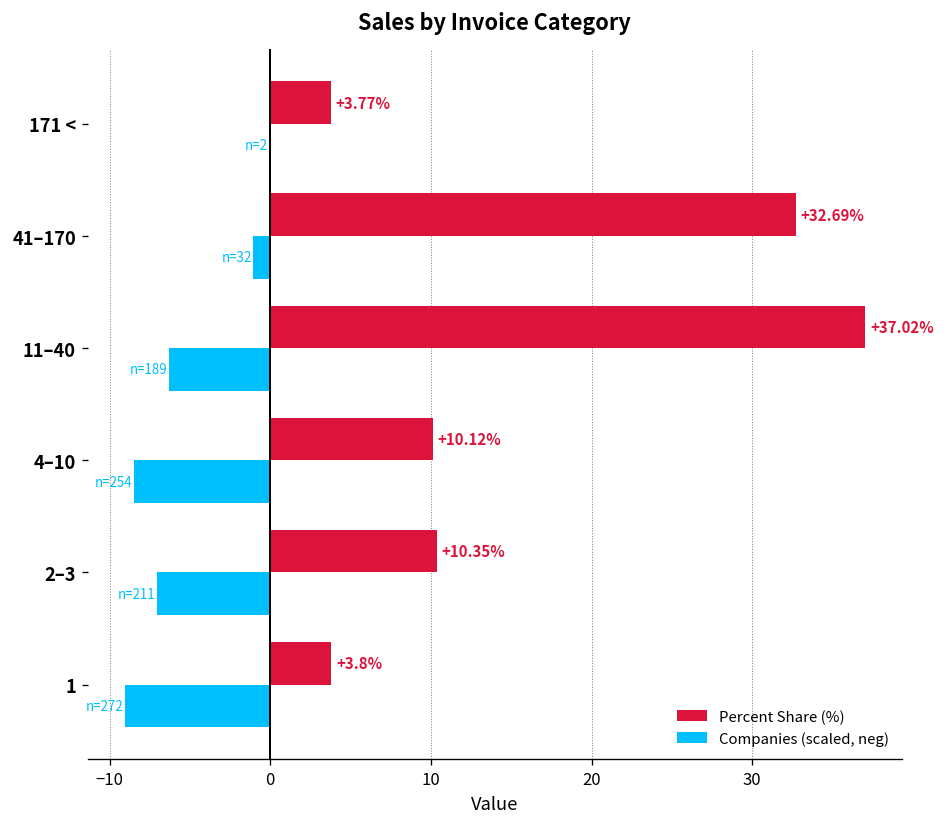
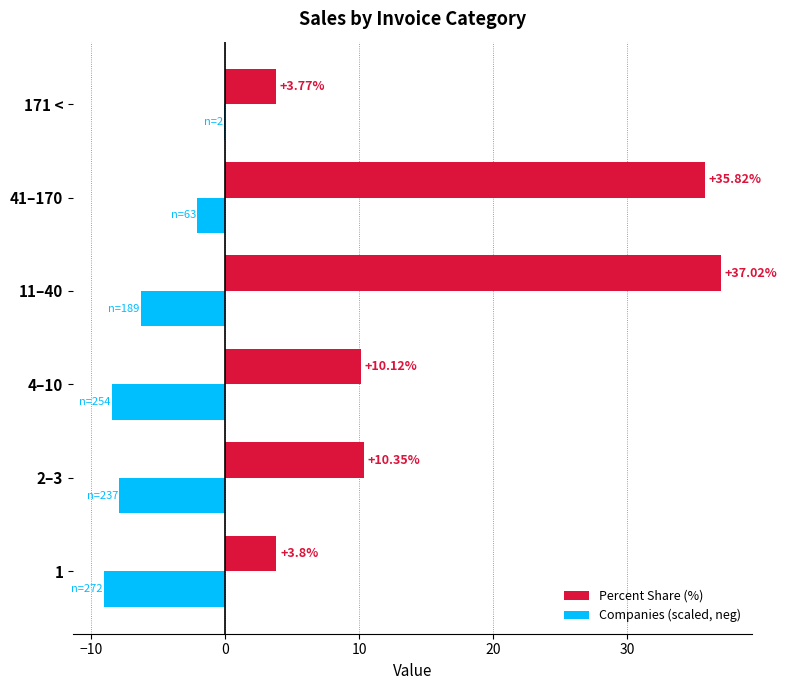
  {
    "Percent Share (%)": {
      "171 <": "+3.77%",
-     "41–170": "+32.69%",
+     "41–170": "+35.82%",
      "11–40": "+37.02%",
      "4–10": "+10.12%",
      "2–3": "+10.35%",
      "1": "+3.8%"
    },
    "Companies (scaled, neg)": {
-     "41–170": "32",
-     "2–3": "211"
+     "41–170": "63",
+     "2–3": "237"
    }
  }
